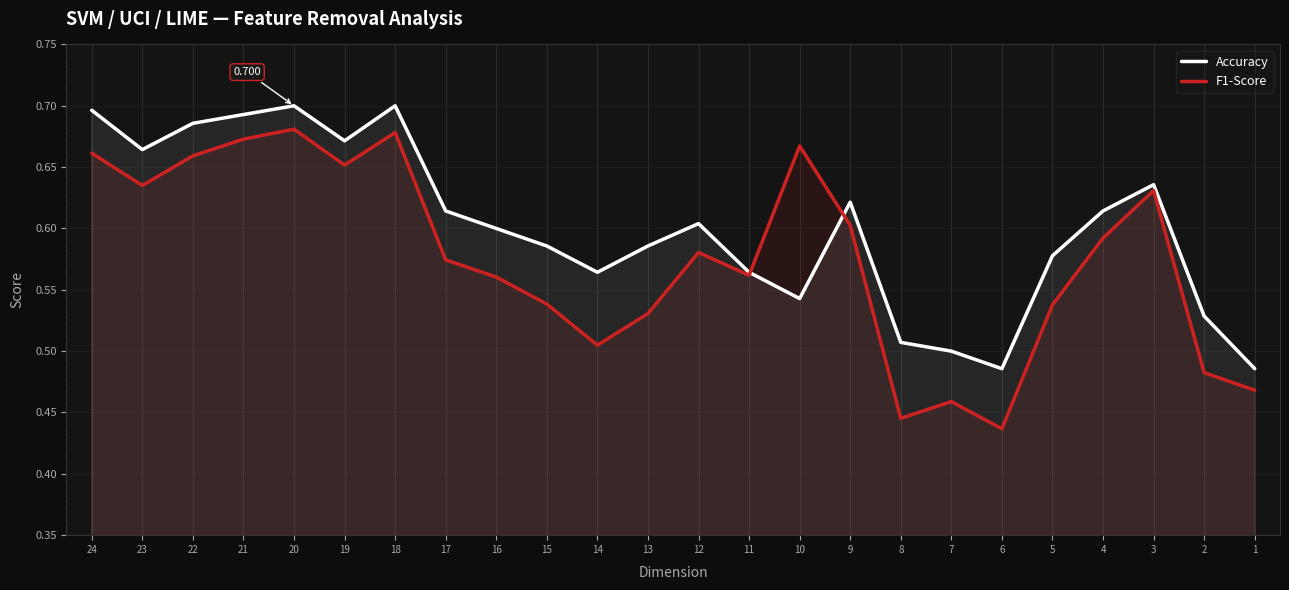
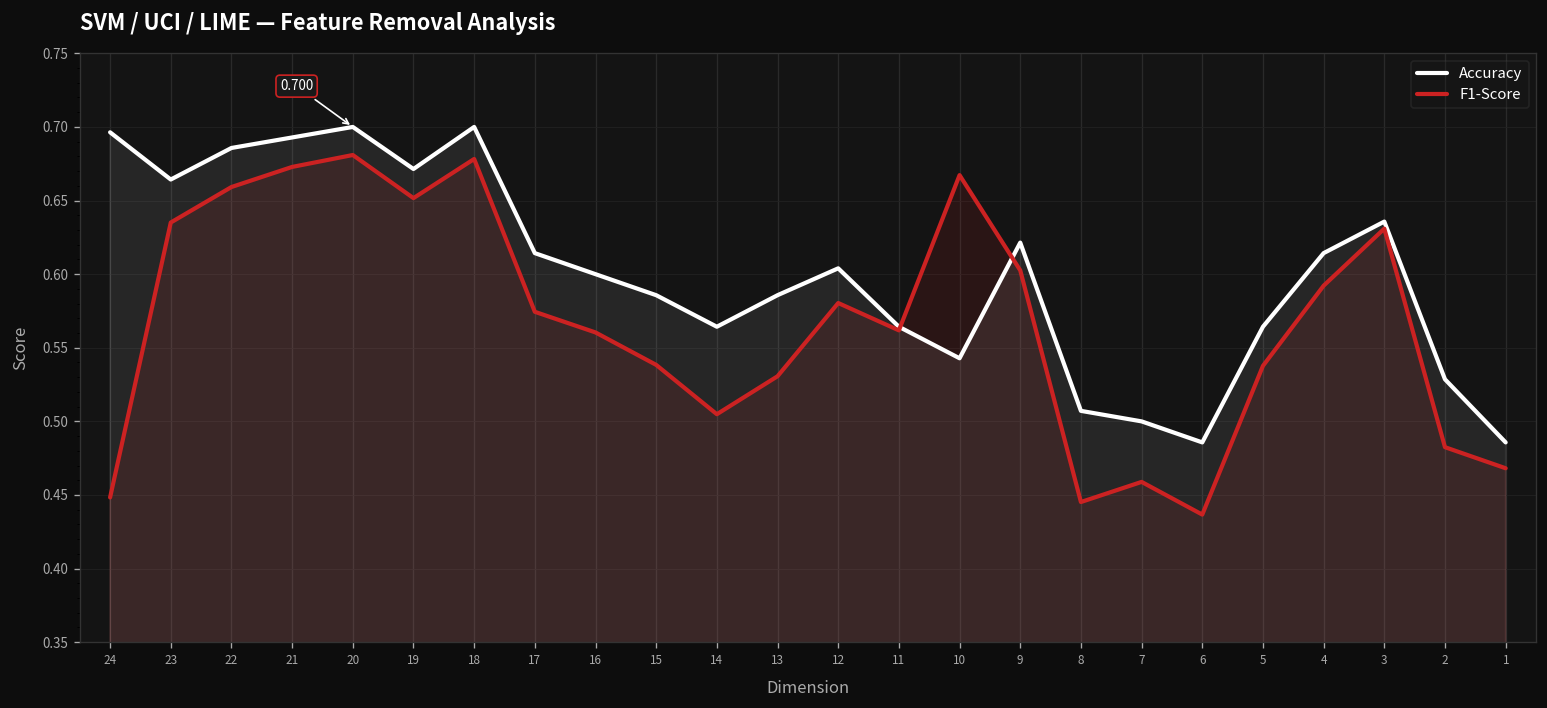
  {
    "Accuracy": {
      "24": 0.696,
      "23": 0.664,
      "22": 0.686,
      "21": 0.693,
      "19": 0.671,
      "18": 0.700,
      "17": 0.614,
      "16": 0.600,
      "15": 0.586,
      "14": 0.564,
      "13": 0.586,
      "12": 0.604,
      "11": 0.564,
      "10": 0.543,
      "9": 0.621,
      "8": 0.507,
      "7": 0.500,
      "6": 0.486,
-     "5": 0.578,
+     "5": 0.564,
      "4": 0.614,
      "3": 0.636,
      "2": 0.529,
      "1": 0.486
    },
    "F1-Score": {
-     "24": 0.661,
+     "24": 0.448,
      "23": 0.635,
      "22": 0.659,
      "21": 0.673,
      "20": 0.681,
      "19": 0.652,
      "18": 0.678,
      "17": 0.574,
      "16": 0.560,
      "15": 0.538,
      "14": 0.505,
      "13": 0.531,
      "12": 0.580,
      "11": 0.562,
      "10": 0.667,
      "9": 0.603,
      "8": 0.445,
      "7": 0.459,
      "6": 0.437,
      "5": 0.538,
      "4": 0.592,
      "3": 0.631,
      "2": 0.482,
      "1": 0.468
    }
  }
